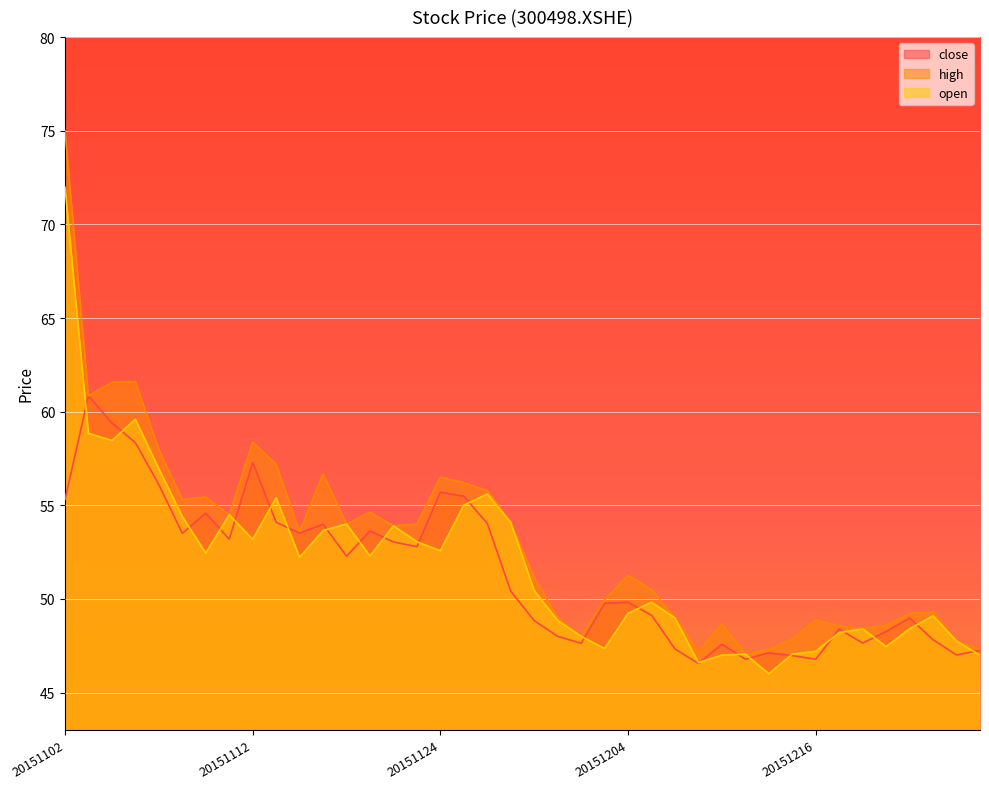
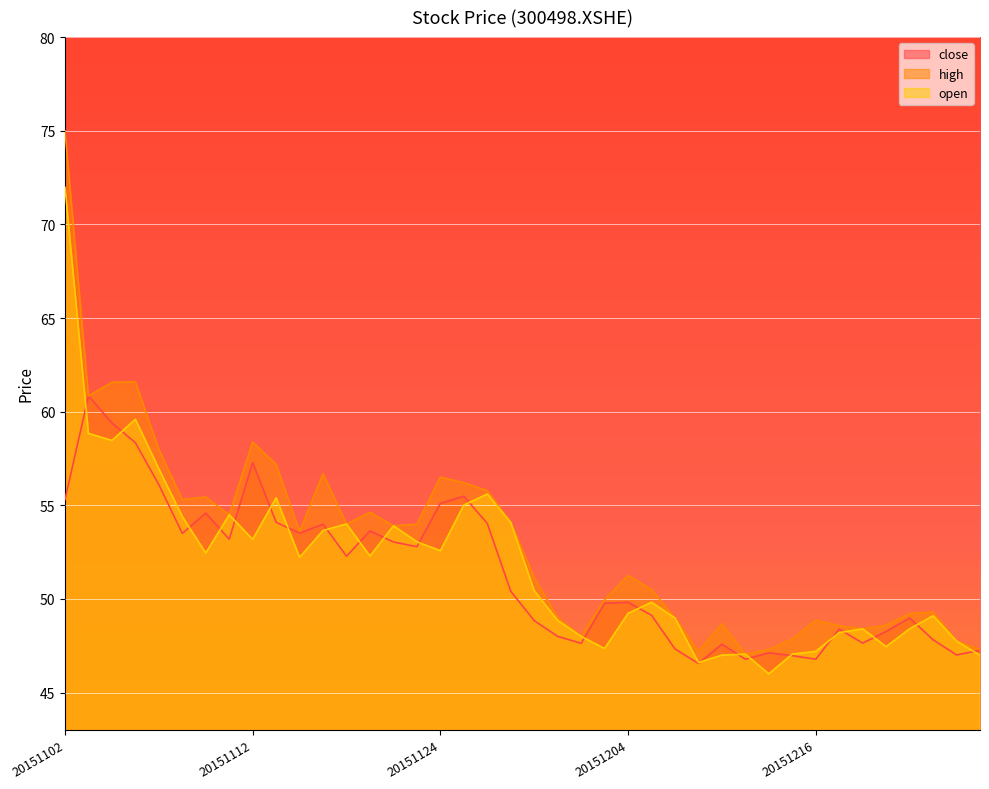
  {
    "close": {
      "20151102": 55.3,
      "20151112": 57.3,
-     "20151124": 55.7,
+     "20151124": 55.1,
      "20151204": 49.8,
      "20151216": 46.8
    }
  }
